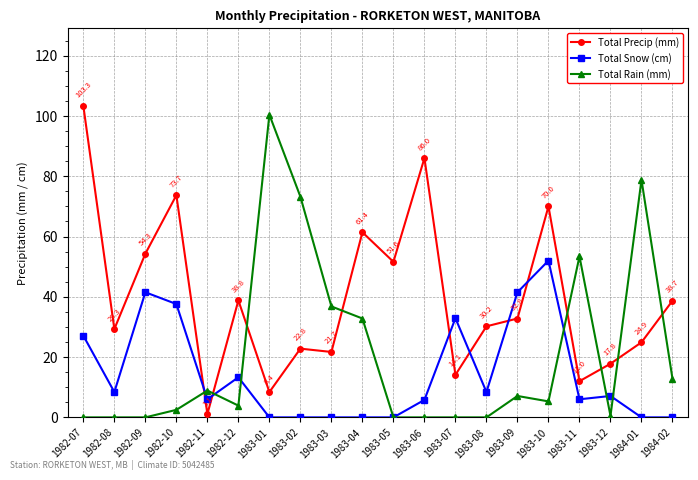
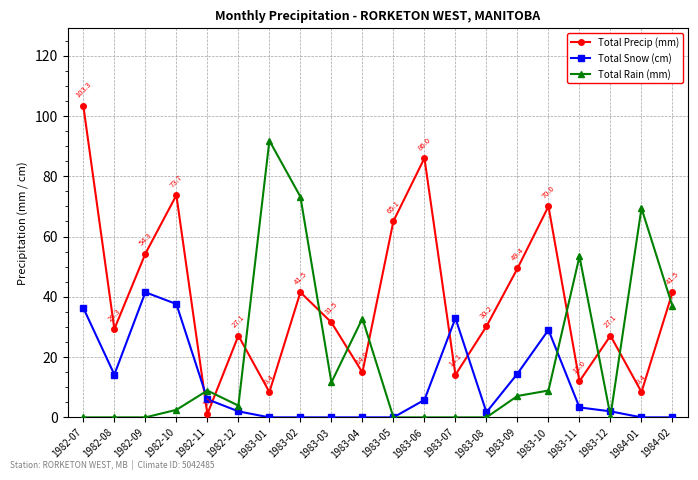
  {
    "Total Precip (mm)": {
      "1982-07": 103.3,
      "1982-08": 29.3,
      "1982-09": 54.3,
      "1982-10": 73.7,
-     "1982-12": 38.8,
+     "1982-12": 27.1,
      "1983-01": 8.4,
-     "1983-02": 22.8,
-     "1983-03": 21.7,
-     "1983-04": 61.4,
-     "1983-05": 51.6,
+     "1983-02": 41.5,
+     "1983-03": 31.5,
+     "1983-04": 14.9,
+     "1983-05": 65.1,
      "1983-06": 86.0,
      "1983-07": 14.1,
      "1983-08": 30.2,
-     "1983-09": 32.8,
+     "1983-09": 49.4,
      "1983-10": 70.0,
      "1983-11": 12.0,
-     "1983-12": 17.8,
-     "1984-01": 24.9,
-     "1984-02": 38.7
+     "1983-12": 27.1,
+     "1984-01": 8.4,
+     "1984-02": 41.5
    },
    "Total Snow (cm)": {
-     "1982-07": 27,
-     "1982-08": 8,
+     "1982-07": 36,
+     "1982-08": 14,
      "1982-09": 42,
      "1982-10": 38,
-     "1982-12": 13,
+     "1982-12": 2,
      "1983-01": 0,
      "1983-02": 0,
      "1983-03": 0,
      "1983-04": 0,
      "1983-06": 6,
      "1983-07": 33,
-     "1983-08": 8,
-     "1983-09": 42,
-     "1983-10": 52,
-     "1983-11": 6,
-     "1983-12": 7,
+     "1983-08": 2,
+     "1983-09": 15,
+     "1983-10": 29,
+     "1983-11": 3,
+     "1983-12": 2,
      "1984-01": 0,
      "1984-02": 0
    },
    "Total Rain (mm)": {
      "1982-07": 0,
      "1982-08": 0,
      "1982-09": 0,
      "1982-10": 3,
      "1982-11": 9,
      "1982-12": 4,
-     "1983-01": 100,
+     "1983-01": 92,
      "1983-02": 73,
-     "1983-03": 37,
+     "1983-03": 12,
      "1983-04": 33,
      "1983-06": 0,
      "1983-07": 0,
      "1983-08": 0,
      "1983-09": 7,
-     "1983-10": 5,
+     "1983-10": 9,
      "1983-11": 53,
      "1983-12": 1,
-     "1984-01": 79,
-     "1984-02": 13
+     "1984-01": 69,
+     "1984-02": 37
    }
  }
